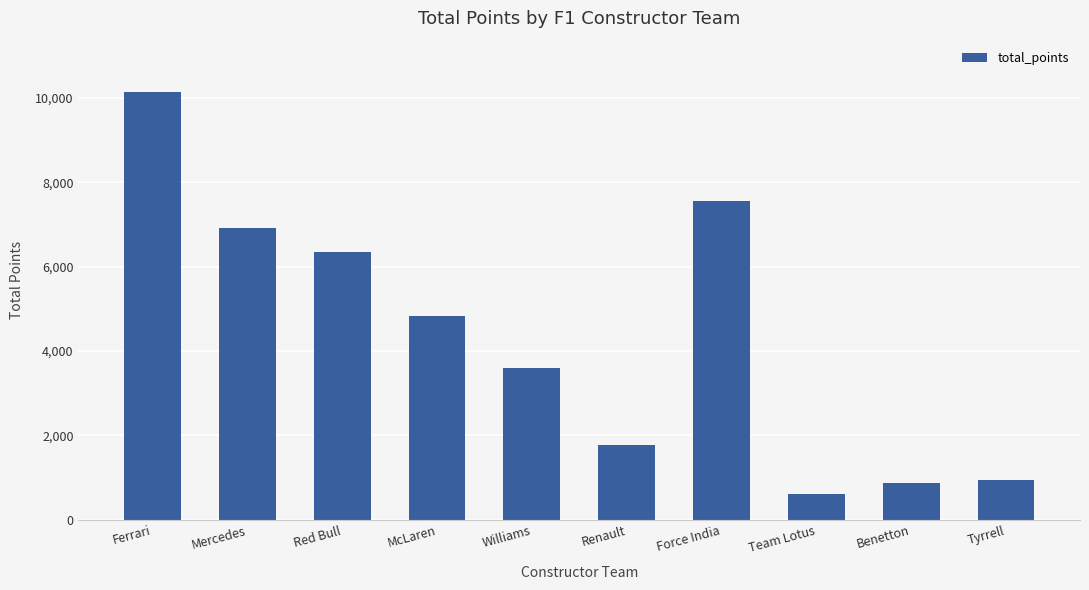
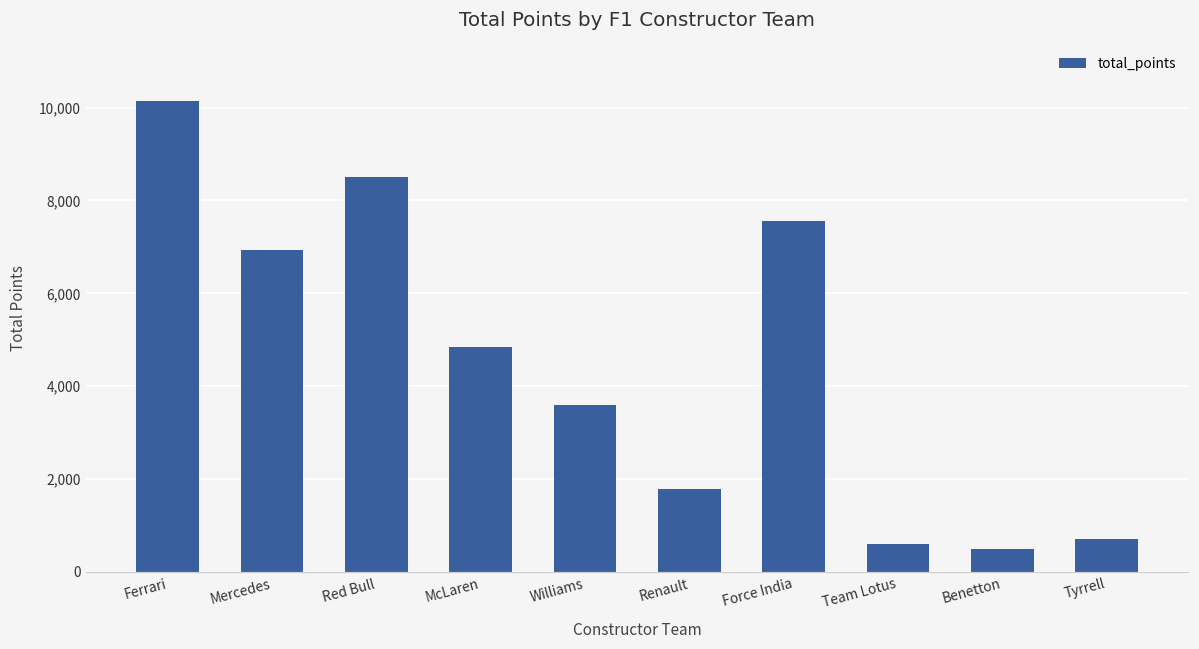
  {
    "Ferrari": "10,100",
    "Mercedes": "6,900",
-   "Red Bull": "6,300",
+   "Red Bull": "8,500",
    "McLaren": "4,800",
    "Williams": "3,600",
    "Renault": "1,800",
    "Force India": "7,600",
    "Team Lotus": "600",
-   "Benetton": "900",
-   "Tyrrell": "900"
+   "Benetton": "500",
+   "Tyrrell": "700"
  }
